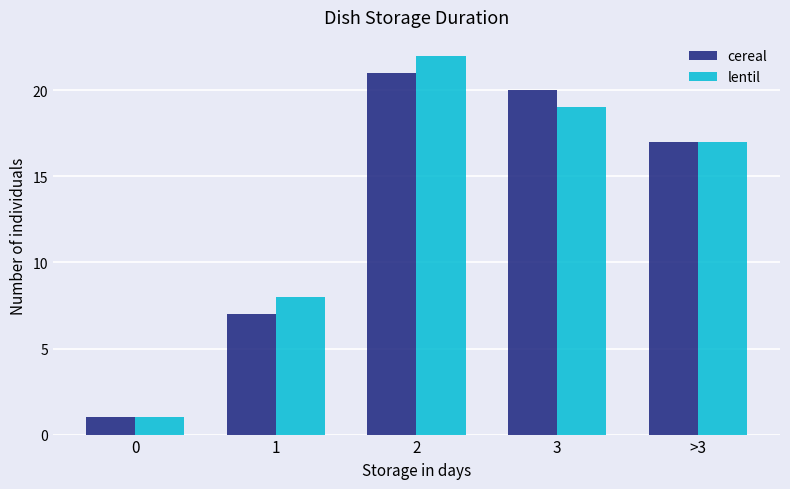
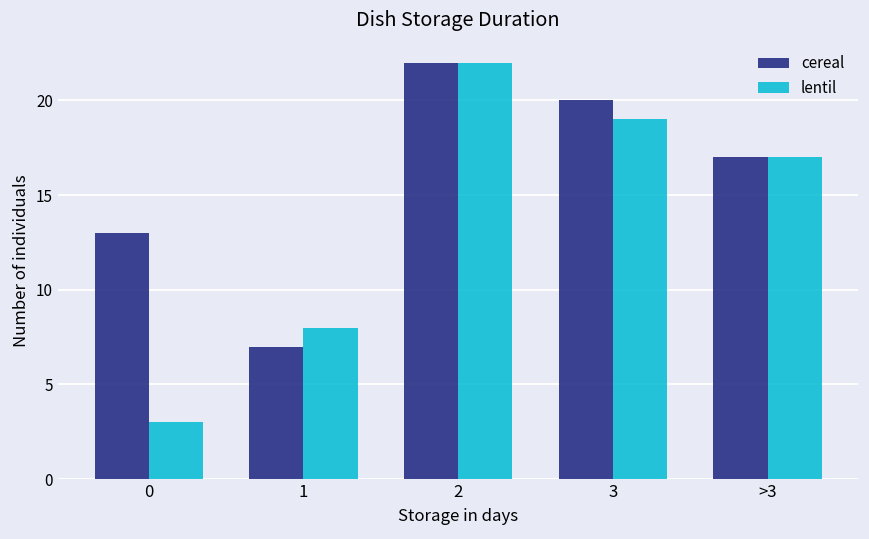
  {
    "cereal": {
-     "0": 1,
+     "0": 13,
      "1": 7,
-     "2": 21,
+     "2": 22,
      "3": 20,
      ">3": 17
    },
    "lentil": {
-     "0": 1,
+     "0": 3,
      "1": 8,
      "2": 22,
      "3": 19,
      ">3": 17
    }
  }
